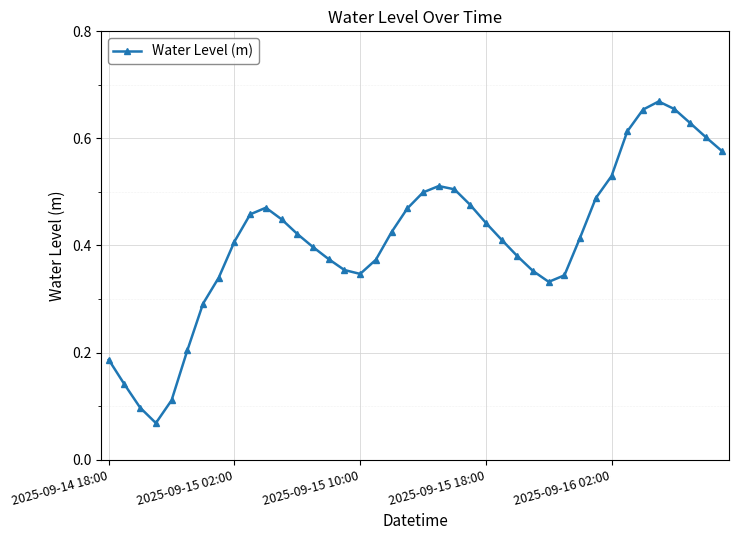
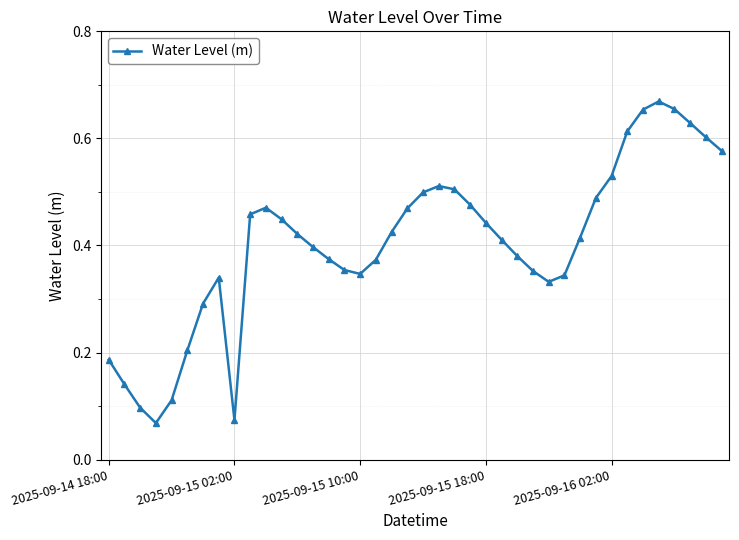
  {
    "2025-09-14 18:00": 0.19,
-   "2025-09-15 02:00": 0.41,
+   "2025-09-15 02:00": 0.07,
    "2025-09-15 10:00": 0.35,
    "2025-09-15 18:00": 0.44,
    "2025-09-16 02:00": 0.53
  }
